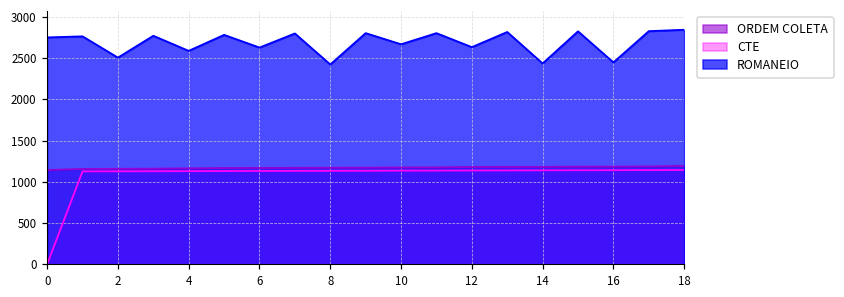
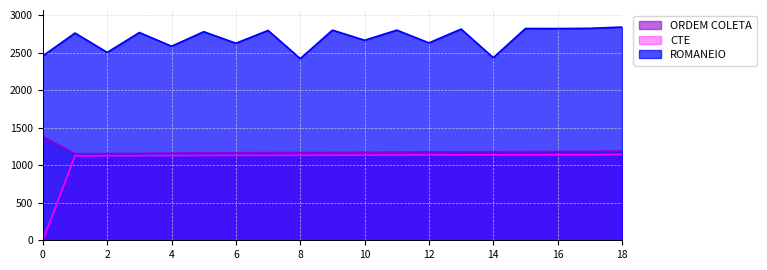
  {
    "ORDEM COLETA": {
-     "0": 1100,
+     "0": 1400,
      "4": 1200,
      "6": 1200,
      "8": 1200,
      "10": 1200,
      "12": 1200,
      "14": 1200,
      "16": 1200,
      "18": 1200
    },
    "CTE": {
      "0": 0,
      "4": 1100,
      "6": 1100,
      "8": 1100,
      "10": 1100,
      "12": 1100,
      "14": 1100,
      "16": 1100,
      "18": 1100
    },
    "ROMANEIO": {
-     "0": 2800,
+     "0": 2500,
      "2": 2500,
      "4": 2600,
      "6": 2600,
      "8": 2400,
      "10": 2700,
      "12": 2600,
      "14": 2400,
-     "16": 2400,
+     "16": 2800,
      "18": 2800
    }
  }
